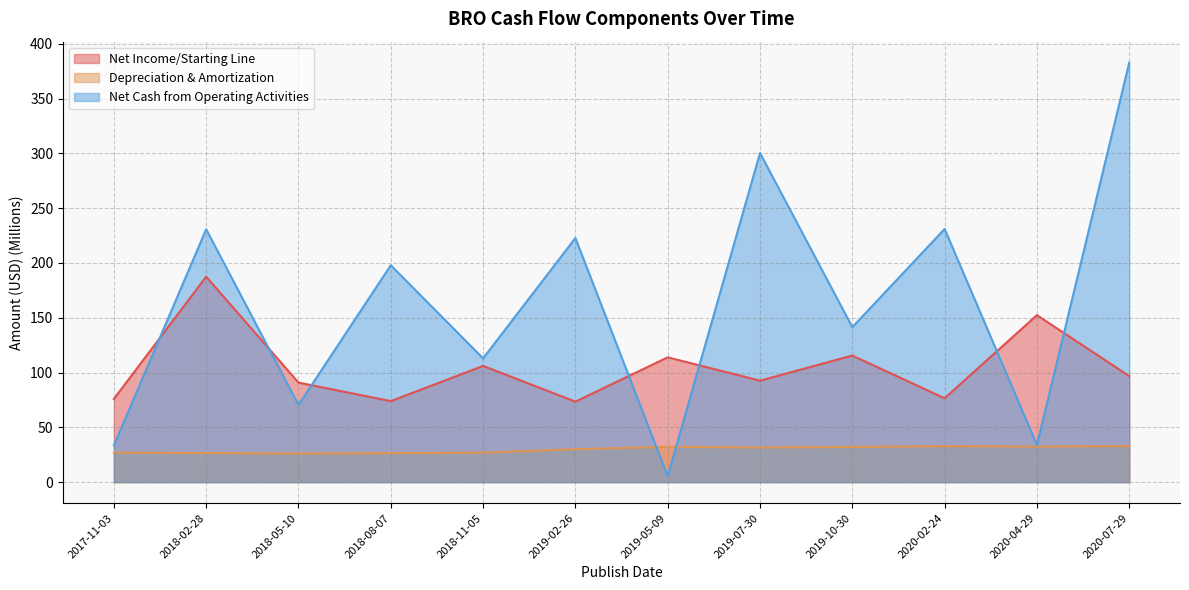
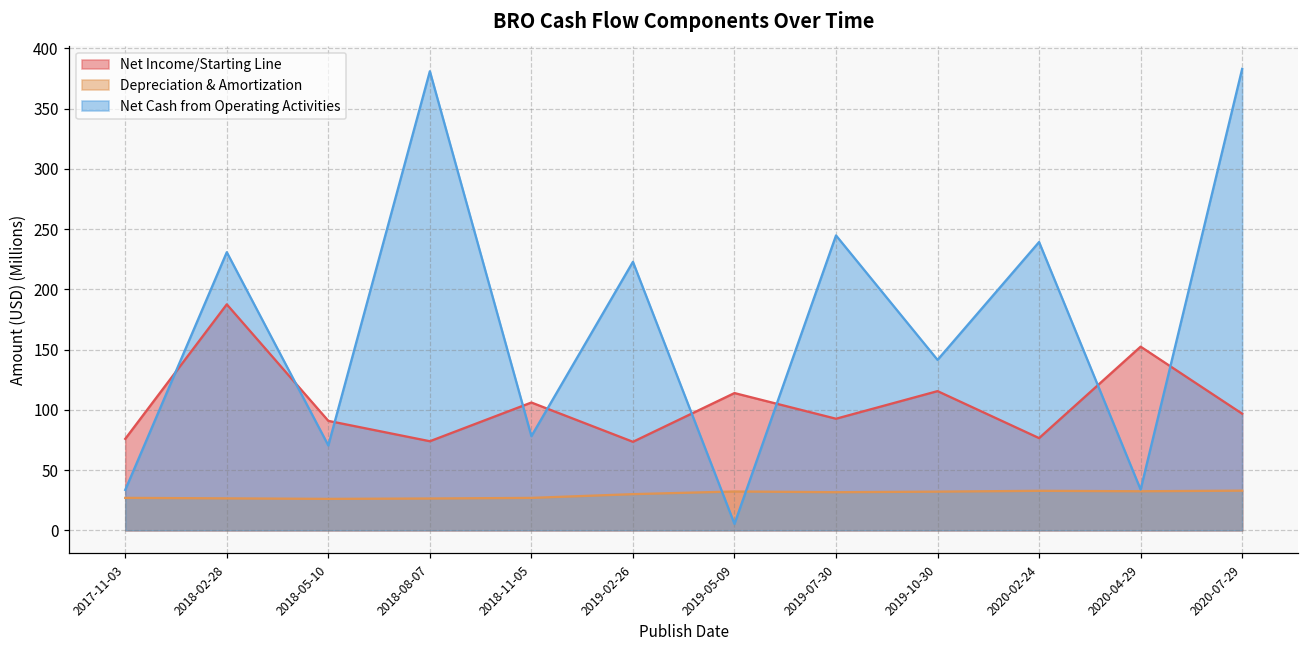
  {
    "Net Cash from Operating Activities": {
      "2017-11-03": 34,
      "2018-02-28": 231,
      "2018-05-10": 70,
-     "2018-08-07": 198,
-     "2018-11-05": 113,
+     "2018-08-07": 381,
+     "2018-11-05": 78,
      "2019-02-26": 223,
      "2019-05-09": 5,
-     "2019-07-30": 300,
+     "2019-07-30": 245,
      "2019-10-30": 141,
-     "2020-02-24": 231,
+     "2020-02-24": 239,
      "2020-07-29": 383
    }
  }
